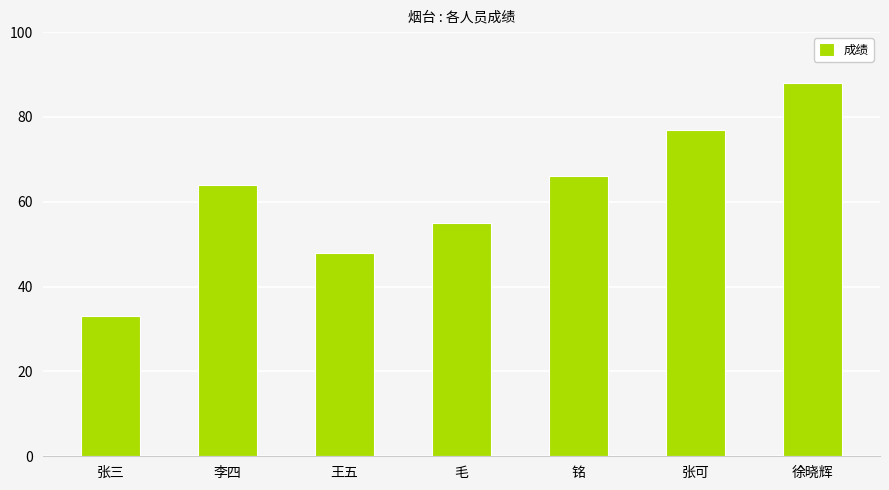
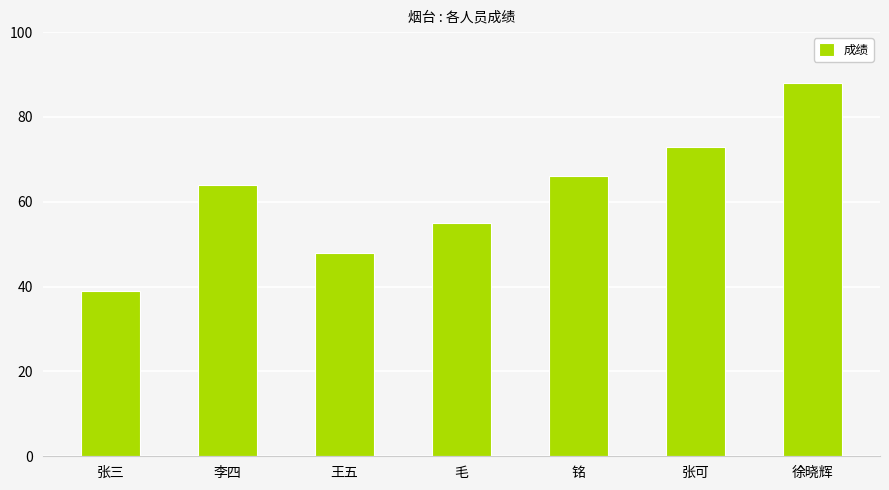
  {
-   "张三": 33,
+   "张三": 39,
    "李四": 64,
    "王五": 48,
    "毛": 55,
    "铭": 66,
-   "张可": 77,
+   "张可": 73,
    "徐晓辉": 88
  }
